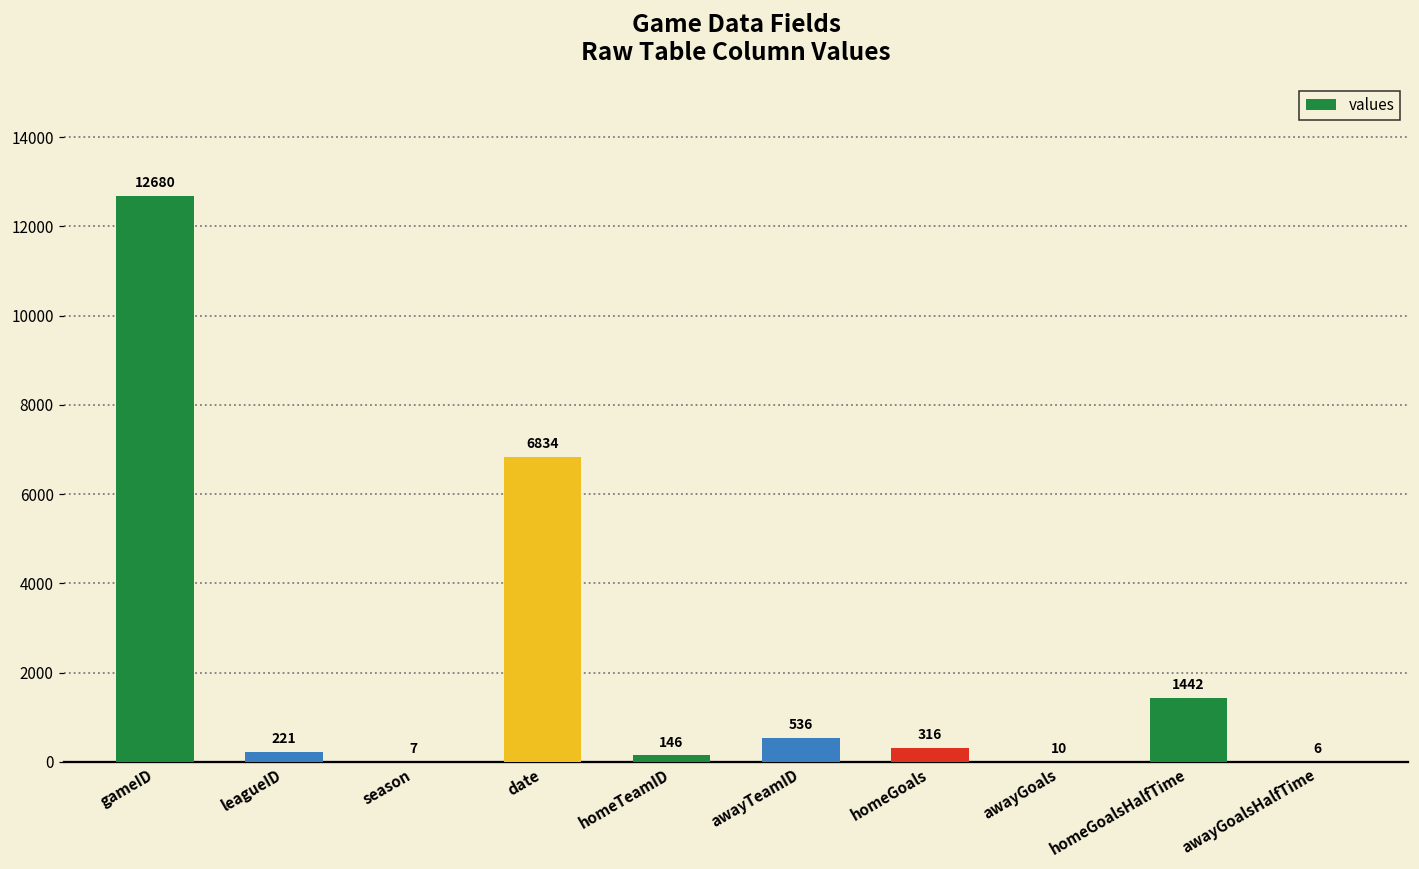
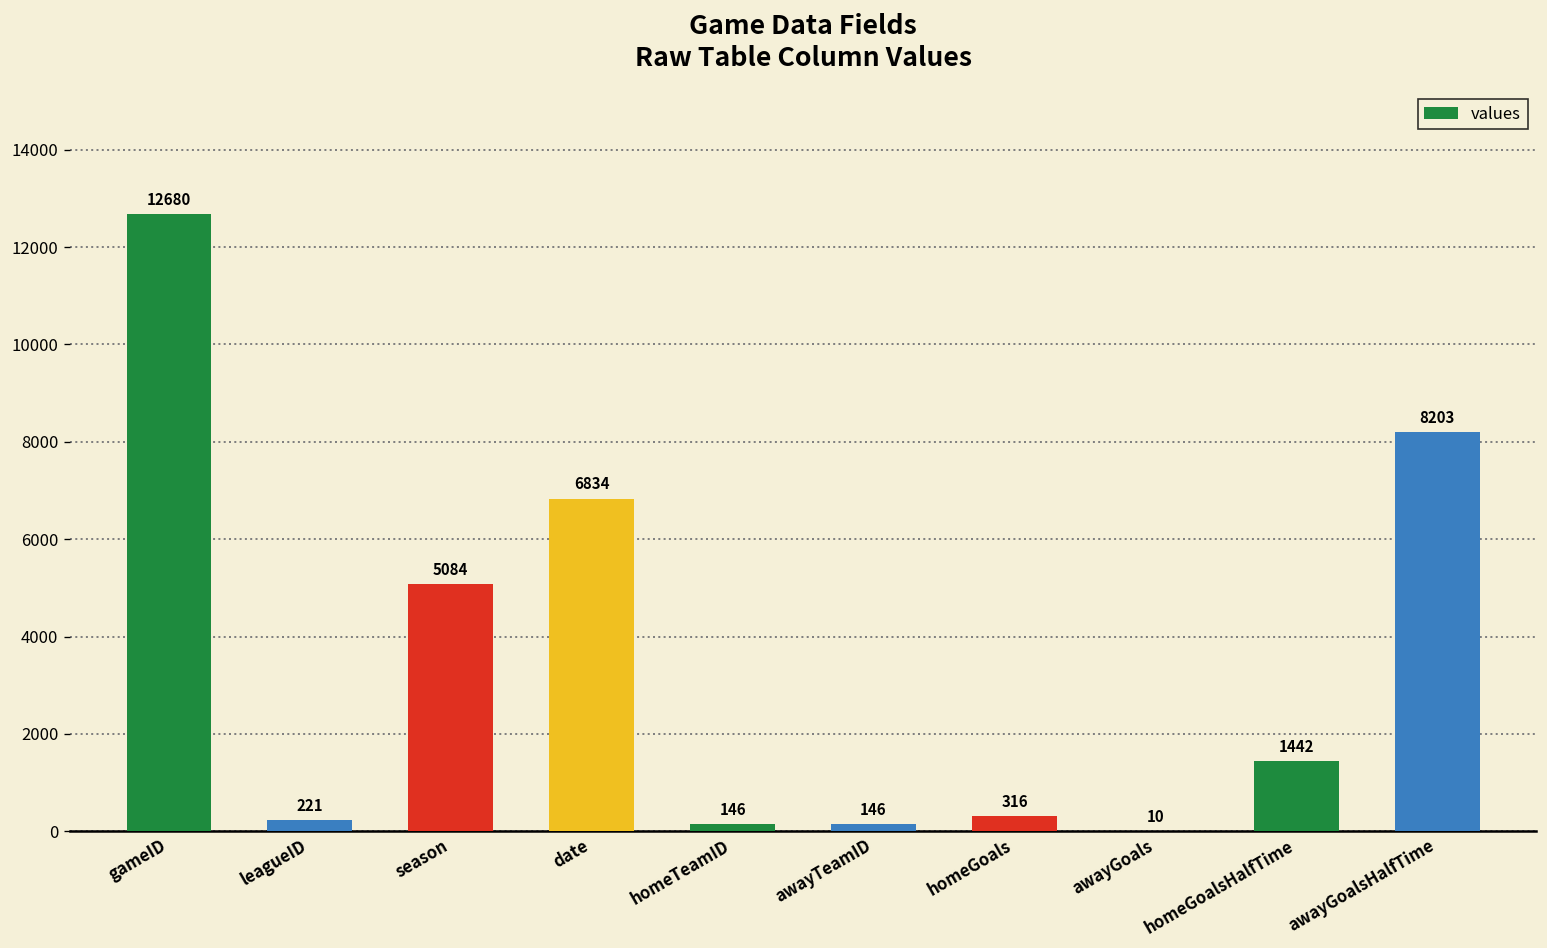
  {
    "gameID": 12680,
    "leagueID": 221,
-   "season": 7,
+   "season": 5084,
    "date": 6834,
    "homeTeamID": 146,
-   "awayTeamID": 536,
+   "awayTeamID": 146,
    "homeGoals": 316,
    "awayGoals": 10,
    "homeGoalsHalfTime": 1442,
-   "awayGoalsHalfTime": 6
+   "awayGoalsHalfTime": 8203
  }
